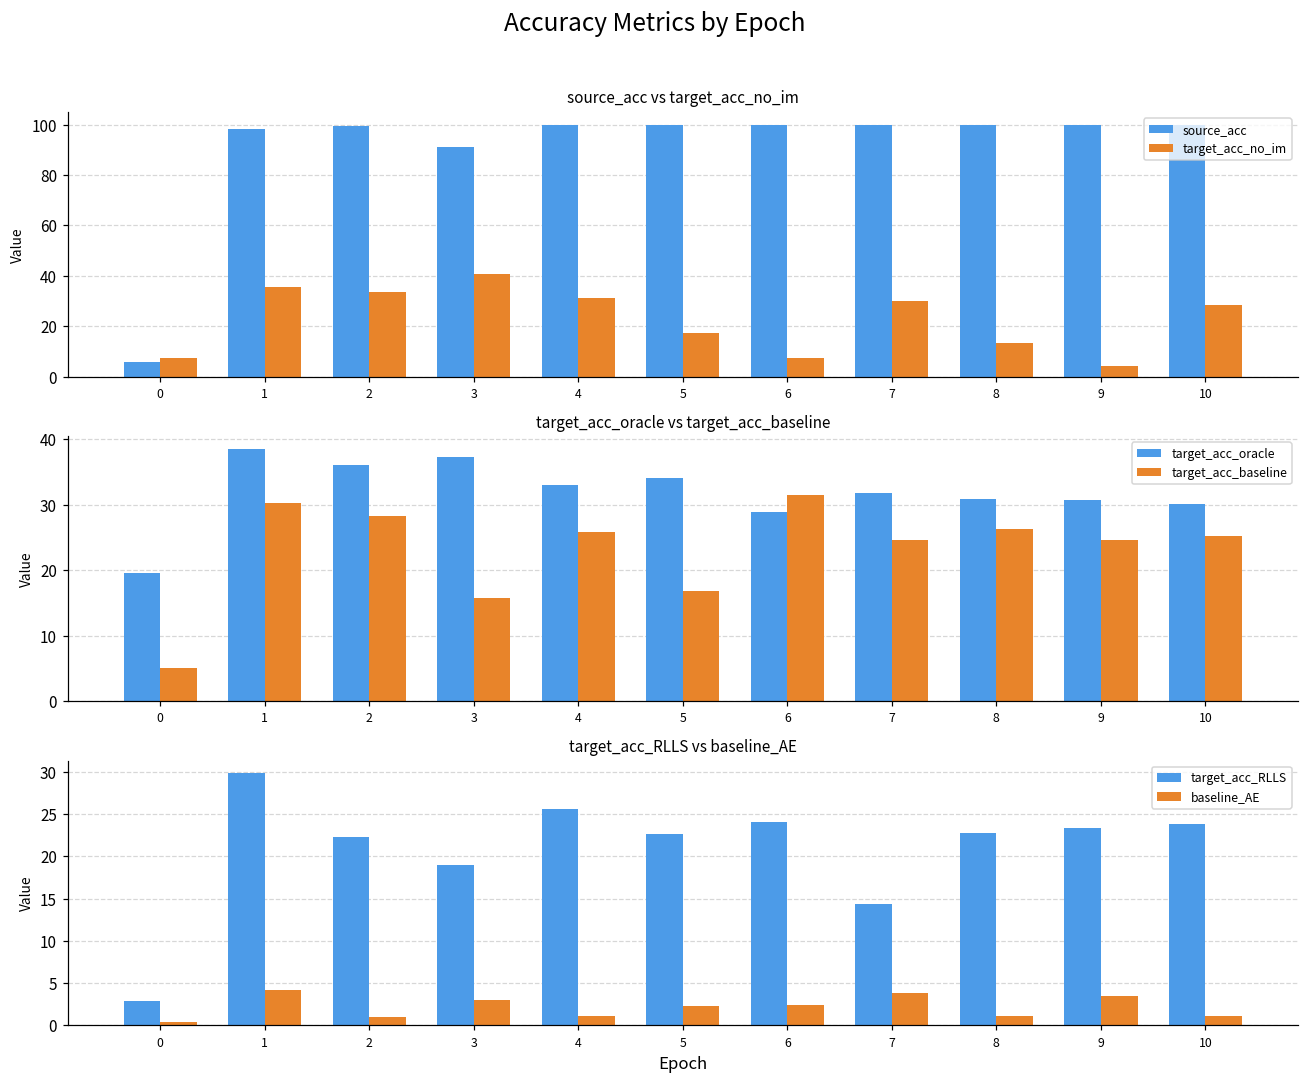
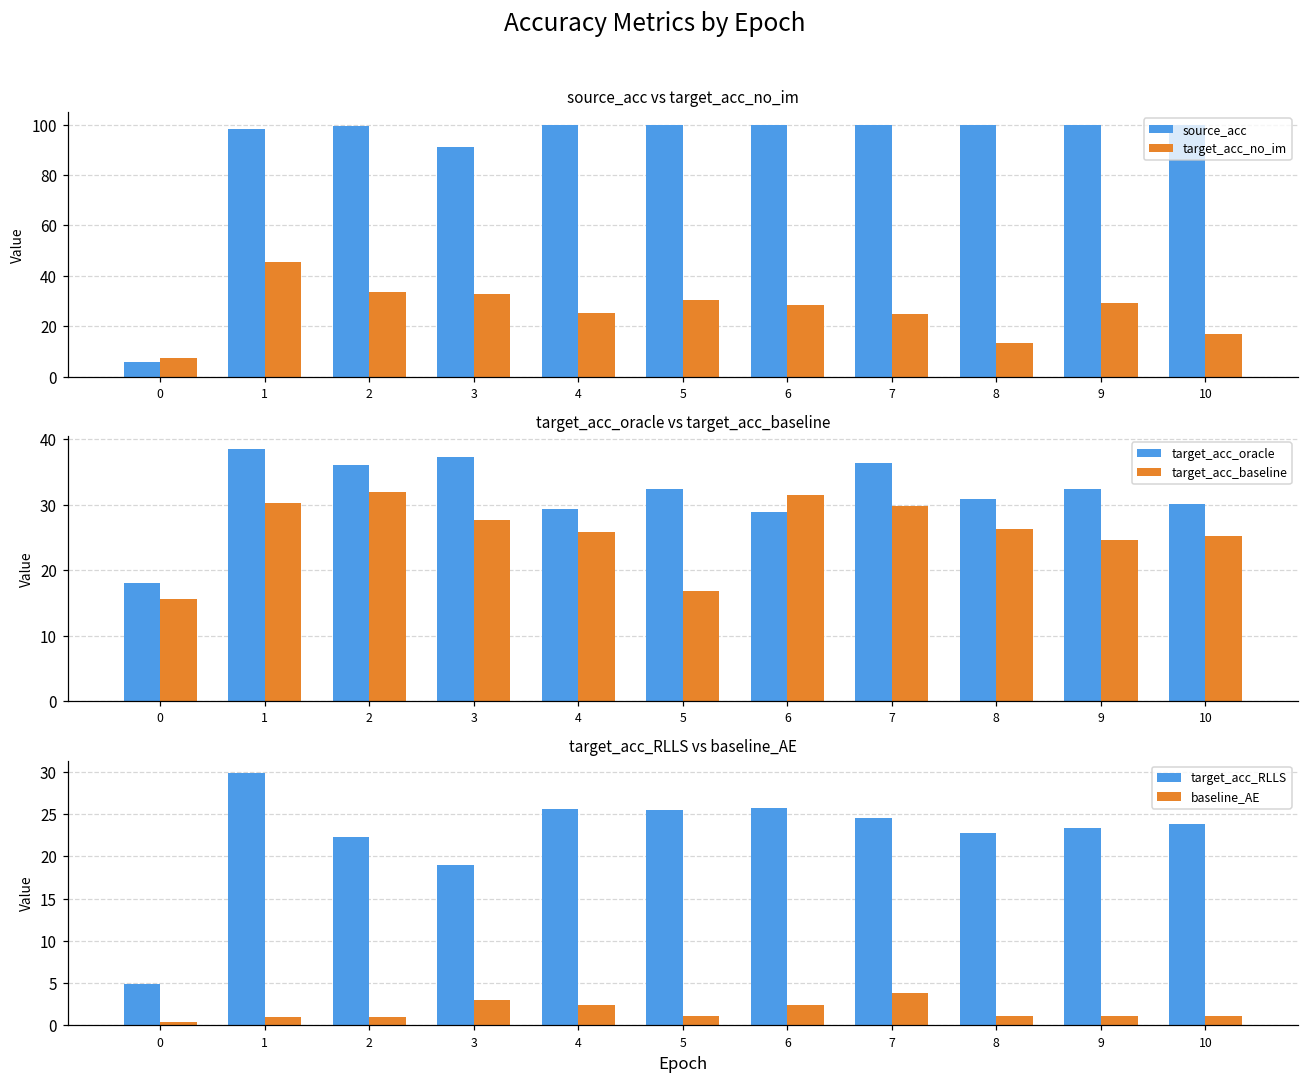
  {
    "source_acc vs target_acc_no_im": {
      "source_acc": {
        "0": 6,
        "1": 98,
        "2": 99,
        "3": 91,
        "4": 100,
        "5": 100,
        "6": 100,
        "7": 100,
        "8": 100,
        "9": 100
      },
      "target_acc_no_im": {
        "0": 7,
-       "1": 36,
+       "1": 45,
        "2": 34,
-       "3": 41,
-       "4": 31,
-       "5": 17,
-       "6": 7,
-       "7": 30,
+       "3": 33,
+       "4": 26,
+       "5": 30,
+       "6": 29,
+       "7": 25,
        "8": 13,
-       "9": 4,
-       "10": 28
+       "9": 29,
+       "10": 17
      }
    },
    "target_acc_oracle vs target_acc_baseline": {
      "target_acc_oracle": {
-       "0": 20,
+       "0": 18,
        "1": 39,
        "2": 36,
        "3": 37,
-       "4": 33,
-       "5": 34,
+       "4": 29,
+       "5": 32,
        "6": 29,
-       "7": 32,
+       "7": 36,
        "8": 31,
-       "9": 31,
+       "9": 32,
        "10": 30
      },
      "target_acc_baseline": {
-       "0": 5,
+       "0": 16,
        "1": 30,
-       "2": 28,
-       "3": 16,
+       "2": 32,
+       "3": 28,
        "4": 26,
        "5": 17,
        "6": 31,
-       "7": 25,
+       "7": 30,
        "8": 26,
        "9": 25,
        "10": 25
      }
    },
    "target_acc_RLLS vs baseline_AE": {
      "target_acc_RLLS": {
-       "0": 3,
+       "0": 5,
        "1": 30,
        "2": 22,
        "3": 19,
        "4": 26,
-       "5": 23,
-       "6": 24,
-       "7": 14,
+       "5": 26,
+       "6": 26,
+       "7": 25,
        "8": 23,
        "9": 23,
        "10": 24
      },
      "baseline_AE": {
        "0": 0,
-       "1": 4,
+       "1": 1,
        "2": 1,
        "3": 3,
-       "4": 1,
-       "5": 2,
+       "4": 2,
+       "5": 1,
        "6": 2,
        "7": 4,
        "8": 1,
-       "9": 3,
+       "9": 1,
        "10": 1
      }
    }
  }
